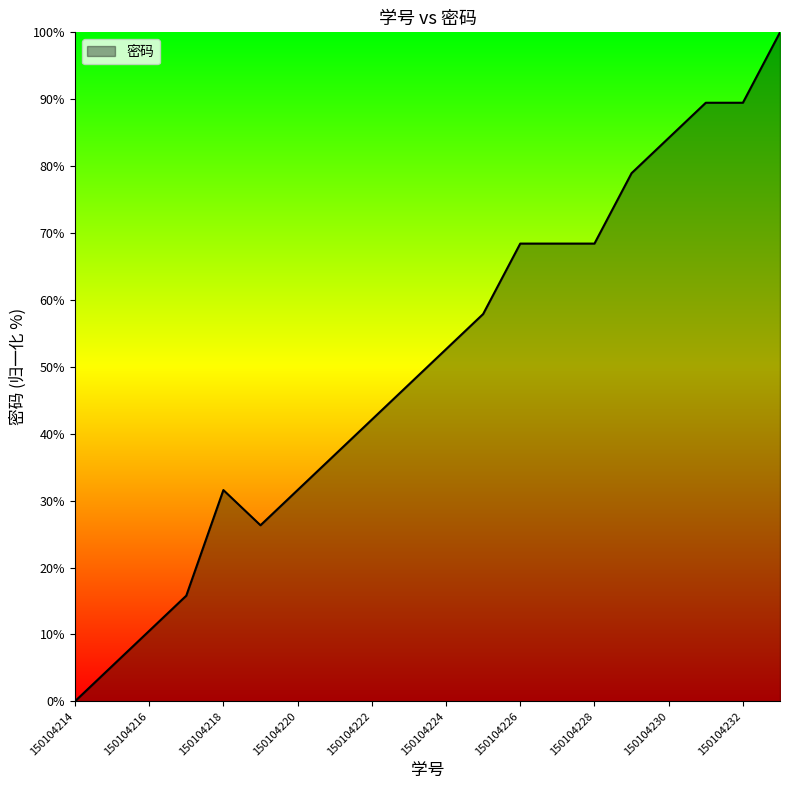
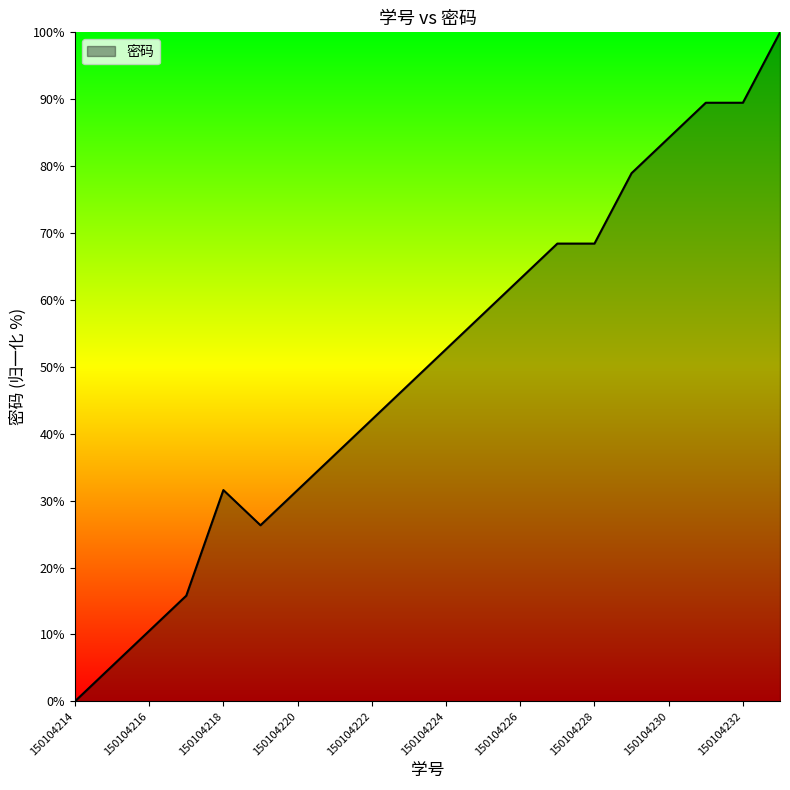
  {
    "150104214": "0%",
    "150104216": "11%",
    "150104218": "32%",
    "150104220": "32%",
    "150104222": "42%",
    "150104224": "53%",
-   "150104226": "68%",
+   "150104226": "63%",
    "150104228": "68%",
    "150104230": "84%",
    "150104232": "89%"
  }
